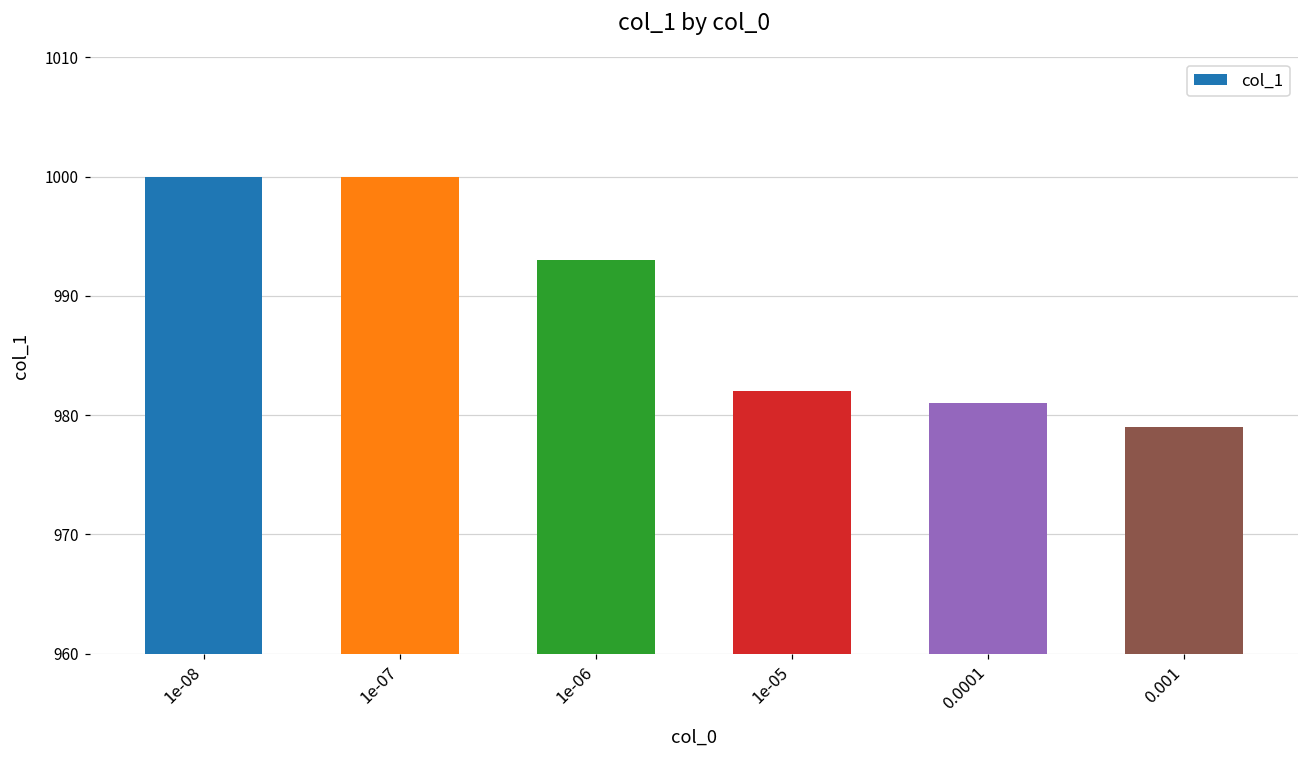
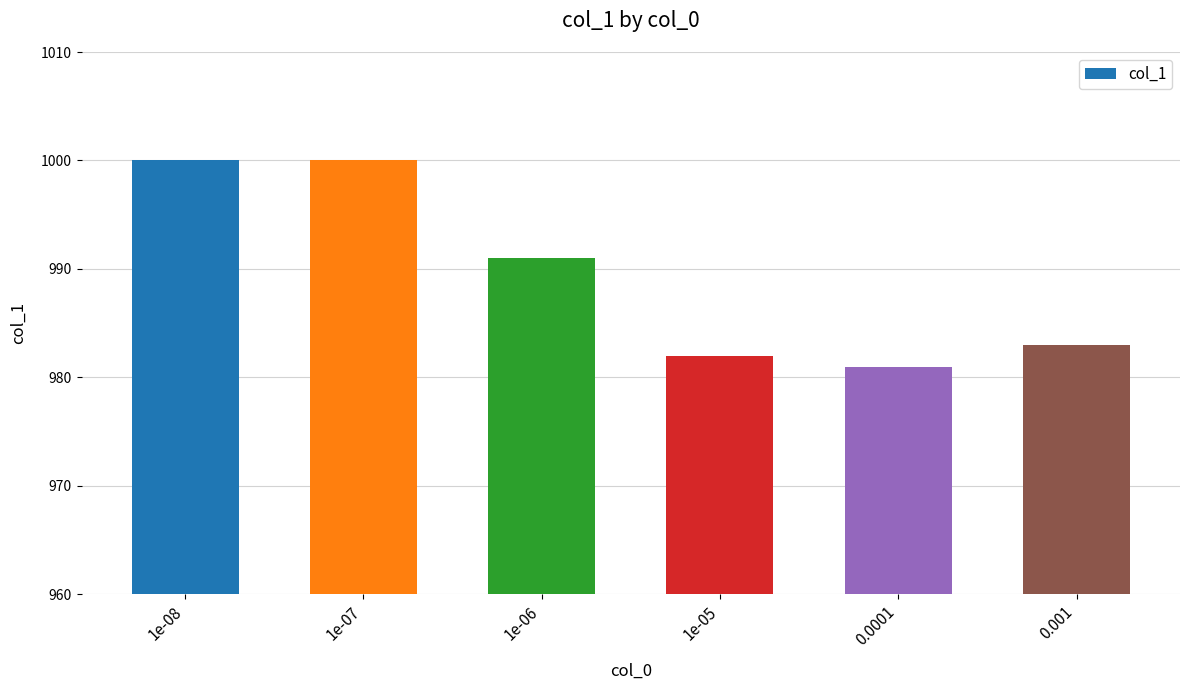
  {
    "1e-08": 1000,
    "1e-07": 1000,
-   "1e-06": 993,
+   "1e-06": 991,
    "1e-05": 982,
    "0.0001": 981,
-   "0.001": 979
+   "0.001": 983
  }
